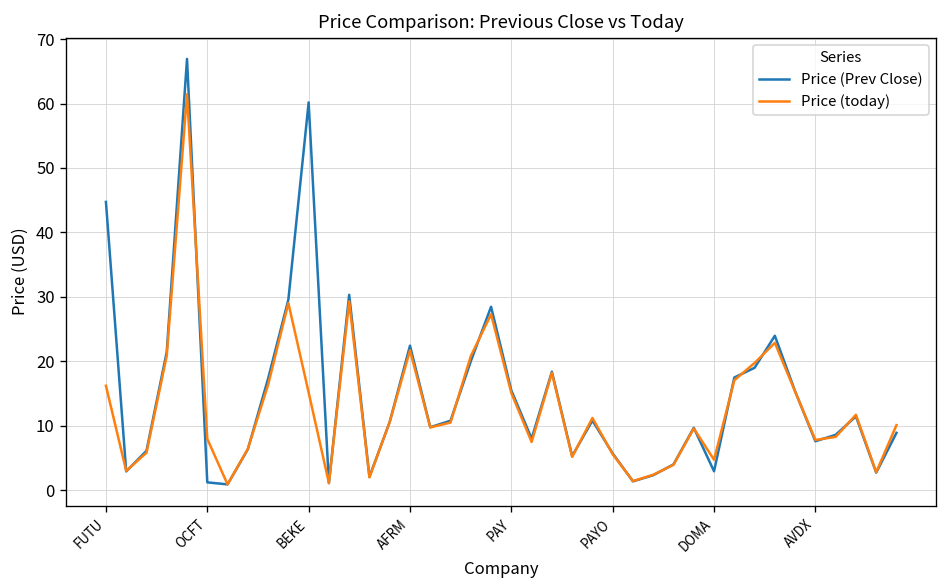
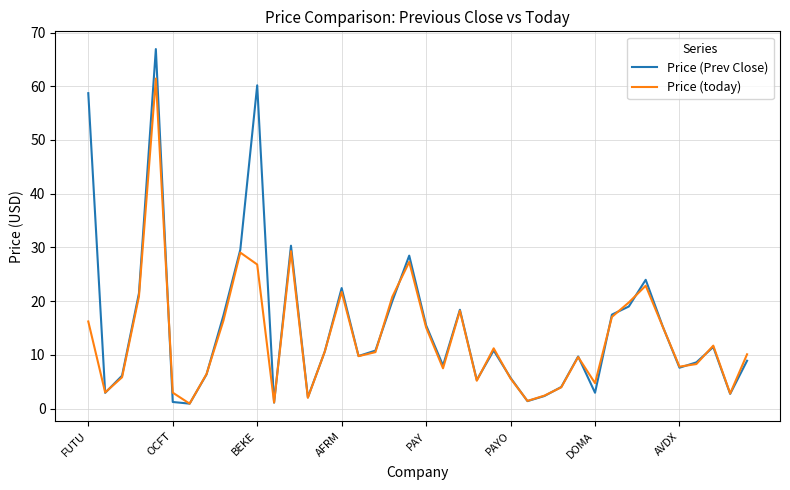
  {
    "Price (Prev Close)": {
-     "FUTU": 45,
+     "FUTU": 59,
      "OCFT": 1,
      "BEKE": 60,
      "AFRM": 22,
      "DOMA": 3
    },
    "Price (today)": {
      "FUTU": 16,
-     "OCFT": 8,
-     "BEKE": 15,
+     "OCFT": 3,
+     "BEKE": 27,
      "AFRM": 22,
      "DOMA": 5
    }
  }
